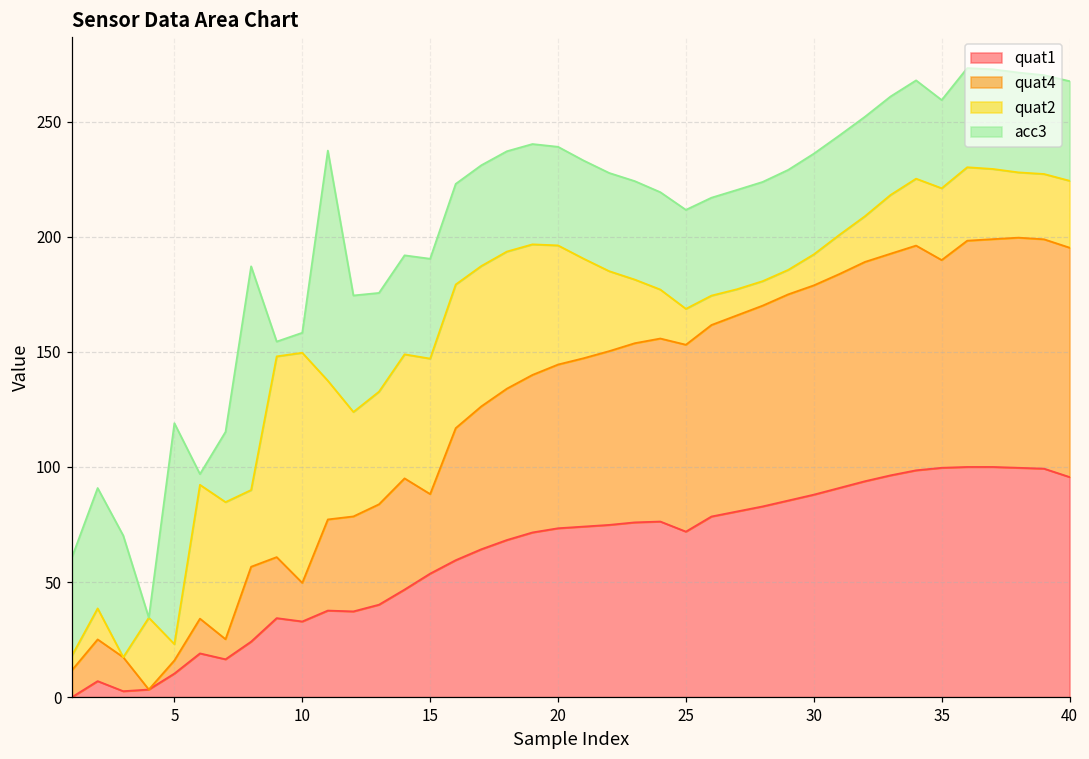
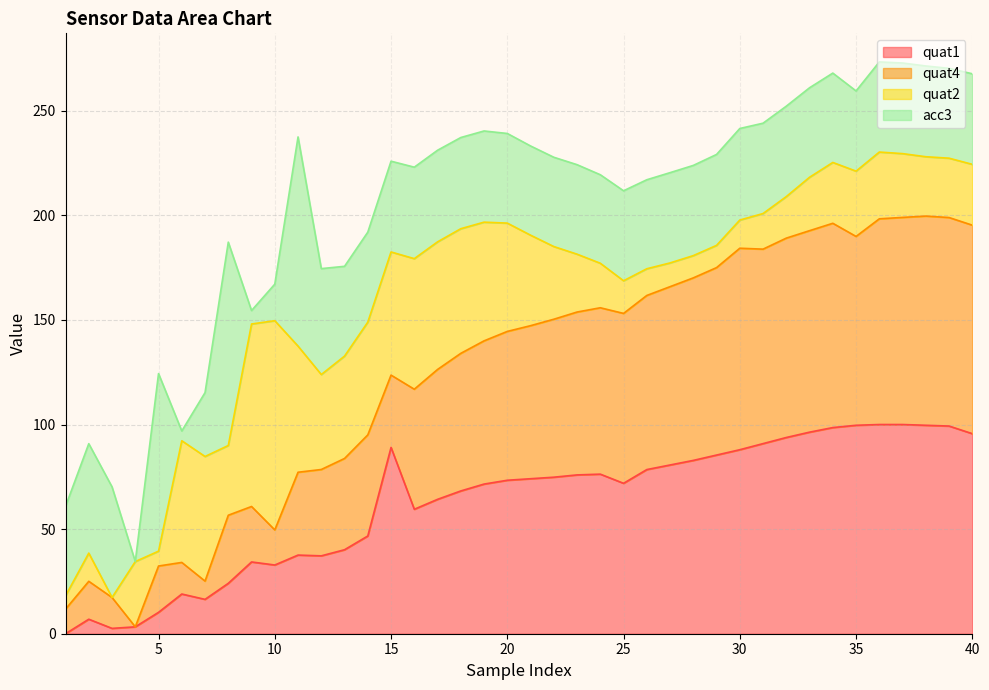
  {
    "quat1": {
      "5": 10,
      "10": 33,
-     "15": 54,
+     "15": 89,
      "20": 73,
      "25": 72,
      "30": 88,
      "35": 100,
      "40": 96
    },
    "quat4": {
-     "5": 6,
+     "5": 22,
      "10": 17,
      "15": 35,
      "20": 71,
      "25": 81,
-     "30": 91,
+     "30": 96,
      "35": 90,
      "40": 100
    },
    "quat2": {
      "5": 7,
      "10": 100,
      "15": 59,
      "20": 52,
      "25": 16,
      "30": 13,
      "35": 31,
      "40": 29
    },
    "acc3": {
-     "5": 96,
-     "10": 9,
+     "5": 85,
+     "10": 17,
      "15": 43,
      "20": 43,
      "25": 43,
      "30": 44,
      "35": 38,
      "40": 43
    }
  }
